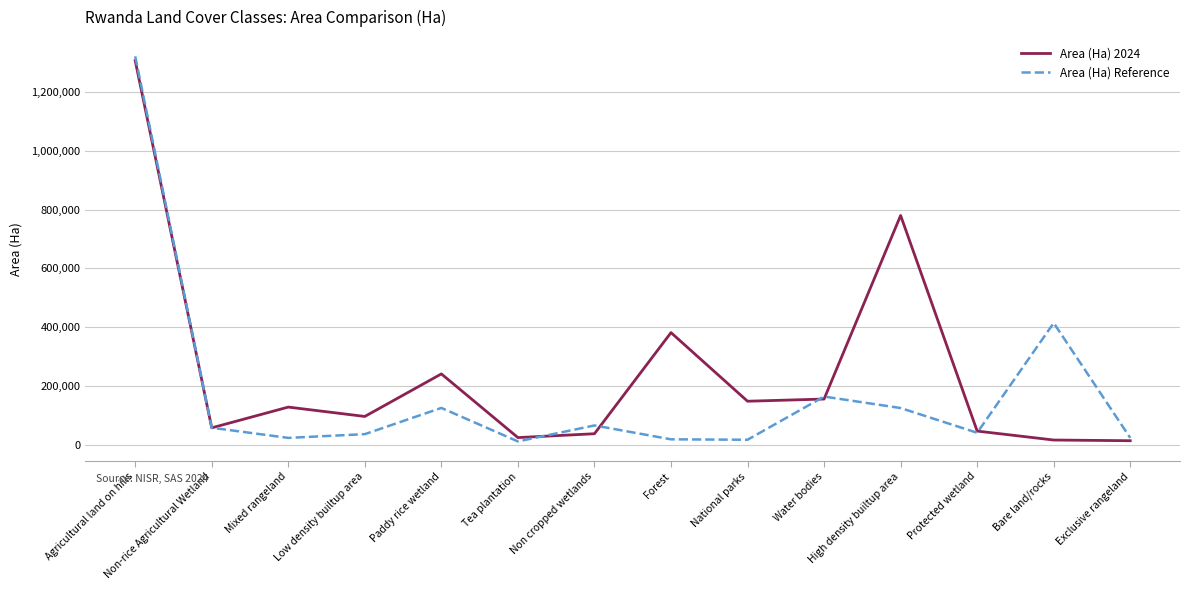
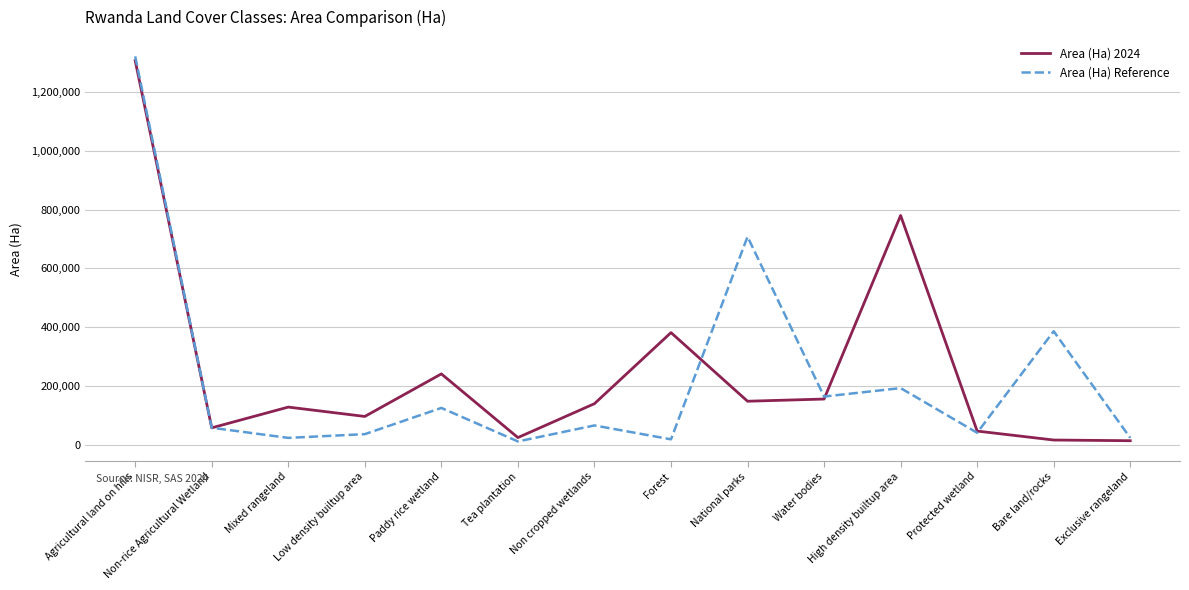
  {
    "Area (Ha) 2024": {
      "Agricultural land on hills": "1,310,000",
      "Mixed rangeland": "130,000",
      "Low density builtup area": "100,000",
      "Paddy rice wetland": "240,000",
      "Tea plantation": "20,000",
-     "Non cropped wetlands": "40,000",
+     "Non cropped wetlands": "140,000",
      "Forest": "380,000",
      "National parks": "150,000",
      "High density builtup area": "780,000",
      "Bare land/rocks": "20,000",
      "Exclusive rangeland": "10,000"
    },
    "Area (Ha) Reference": {
      "Agricultural land on hills": "1,320,000",
      "Mixed rangeland": "20,000",
      "Low density builtup area": "40,000",
      "Paddy rice wetland": "120,000",
      "Tea plantation": "10,000",
      "Non cropped wetlands": "70,000",
      "Forest": "20,000",
-     "National parks": "20,000",
-     "High density builtup area": "120,000",
-     "Bare land/rocks": "410,000",
+     "National parks": "710,000",
+     "High density builtup area": "190,000",
+     "Bare land/rocks": "390,000",
      "Exclusive rangeland": "20,000"
    }
  }
